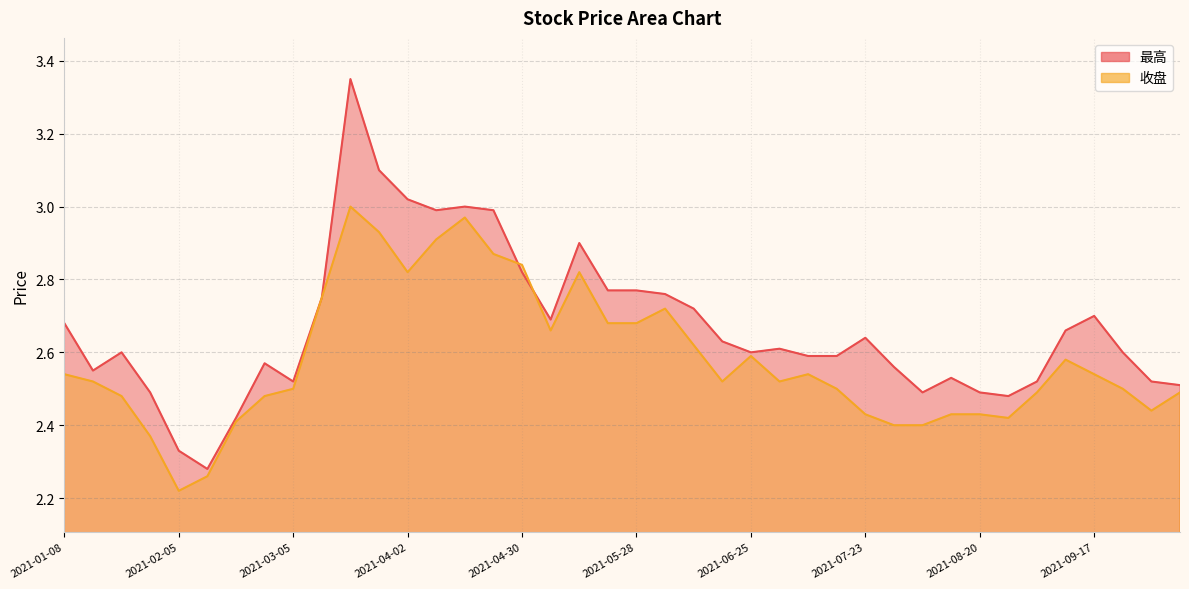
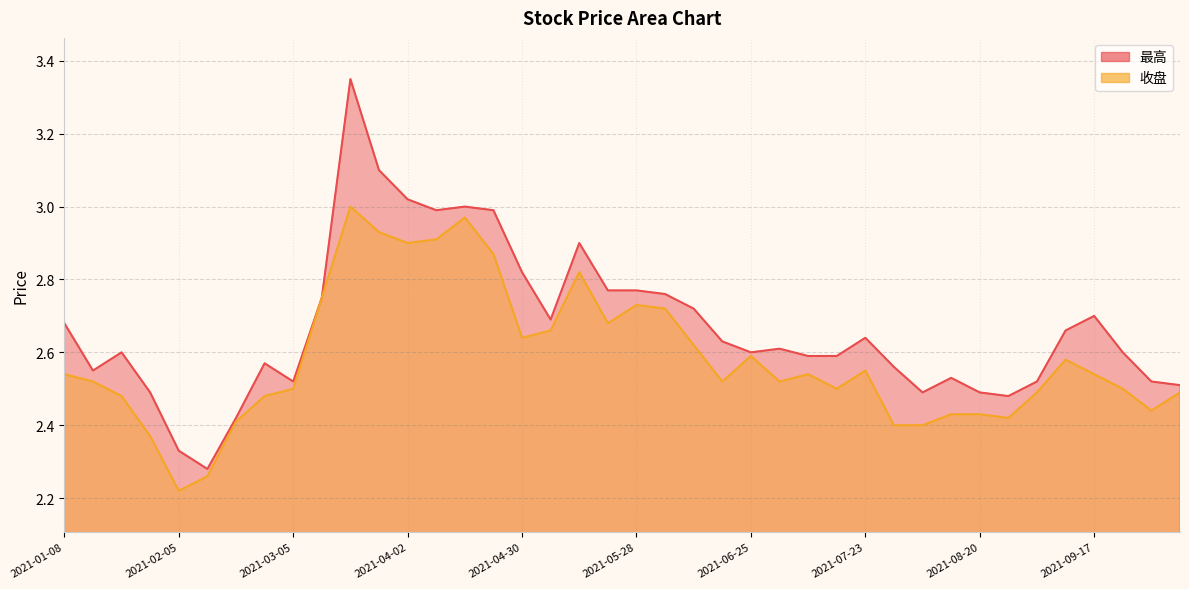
  {
    "最高": {
      "2021-01-08": 2.68,
      "2021-02-05": 2.33,
      "2021-03-05": 2.52,
      "2021-04-02": 3.02,
      "2021-04-30": 2.82,
      "2021-05-28": 2.77,
      "2021-06-25": 2.60,
      "2021-07-23": 2.64,
      "2021-08-20": 2.49,
      "2021-09-17": 2.70
    },
    "收盘": {
      "2021-01-08": 2.54,
      "2021-02-05": 2.22,
      "2021-03-05": 2.50,
-     "2021-04-02": 2.82,
-     "2021-04-30": 2.84,
-     "2021-05-28": 2.68,
+     "2021-04-02": 2.90,
+     "2021-04-30": 2.64,
+     "2021-05-28": 2.73,
      "2021-06-25": 2.59,
-     "2021-07-23": 2.43,
+     "2021-07-23": 2.55,
      "2021-08-20": 2.43,
      "2021-09-17": 2.54
    }
  }
